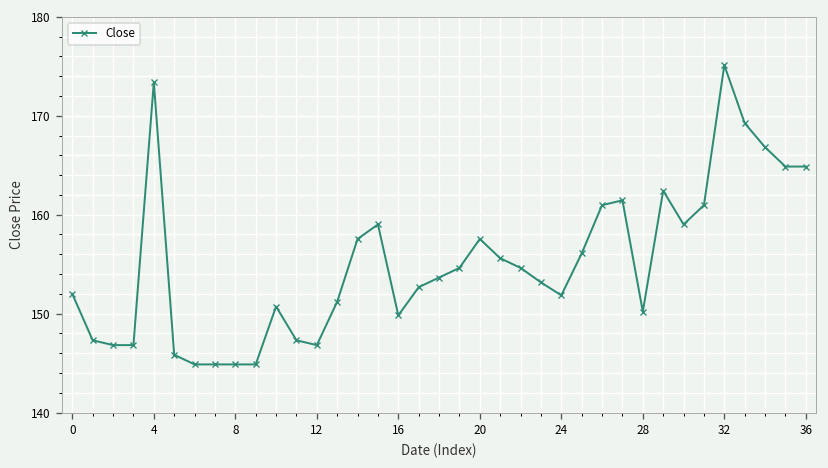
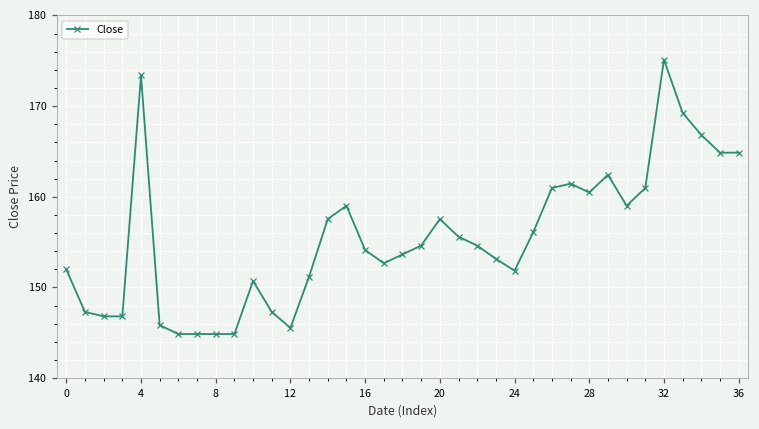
  {
    "0": 152,
    "4": 173,
    "8": 145,
-   "12": 147,
-   "16": 150,
+   "12": 146,
+   "16": 154,
    "20": 158,
    "24": 152,
-   "28": 150,
+   "28": 160,
    "32": 175,
    "36": 165
  }
